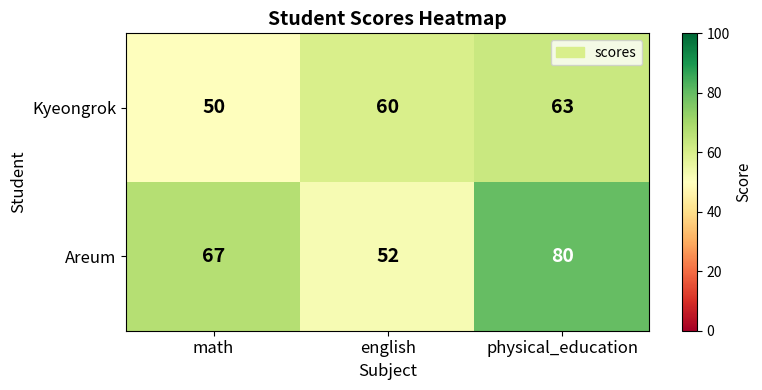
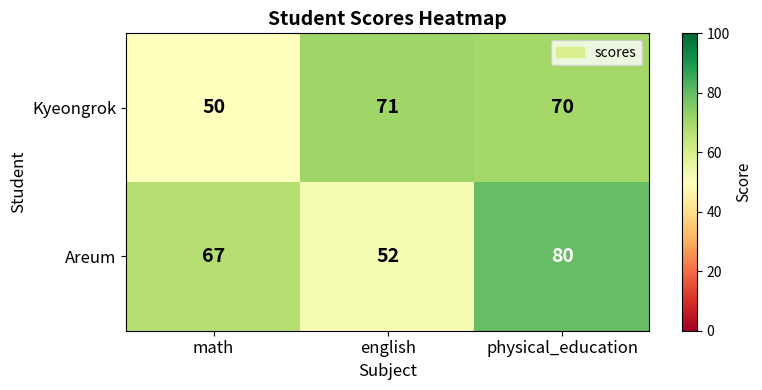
  {
    "Kyeongrok": {
      "math": 50,
-     "english": 60,
-     "physical_education": 63
+     "english": 71,
+     "physical_education": 70
    },
    "Areum": {
      "math": 67,
      "english": 52,
      "physical_education": 80
    }
  }
